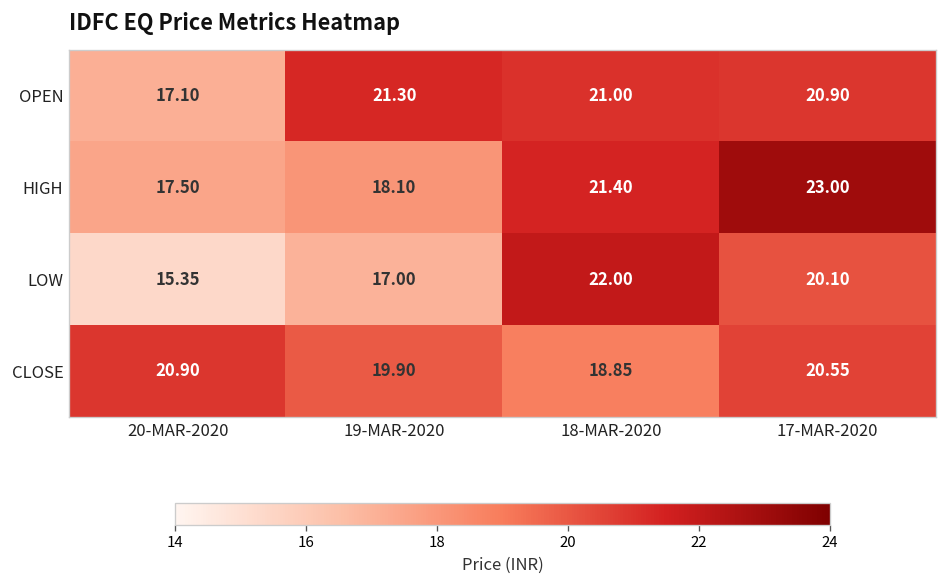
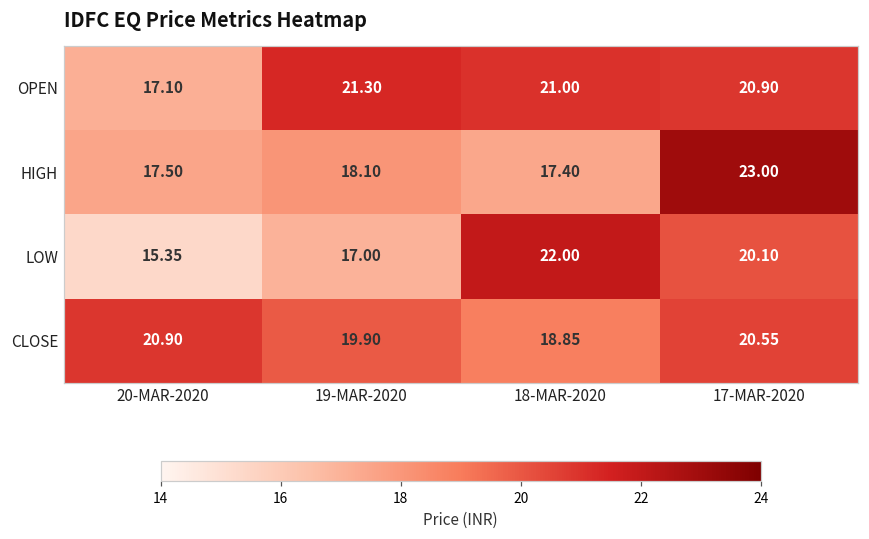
  {
    "OPEN": {
      "20-MAR-2020": 17.10,
      "19-MAR-2020": 21.30,
      "18-MAR-2020": 21.00,
      "17-MAR-2020": 20.90
    },
    "HIGH": {
      "20-MAR-2020": 17.50,
      "19-MAR-2020": 18.10,
-     "18-MAR-2020": 21.40,
+     "18-MAR-2020": 17.40,
      "17-MAR-2020": 23.00
    },
    "LOW": {
      "20-MAR-2020": 15.35,
      "19-MAR-2020": 17.00,
      "18-MAR-2020": 22.00,
      "17-MAR-2020": 20.10
    },
    "CLOSE": {
      "20-MAR-2020": 20.90,
      "19-MAR-2020": 19.90,
      "18-MAR-2020": 18.85,
      "17-MAR-2020": 20.55
    }
  }
